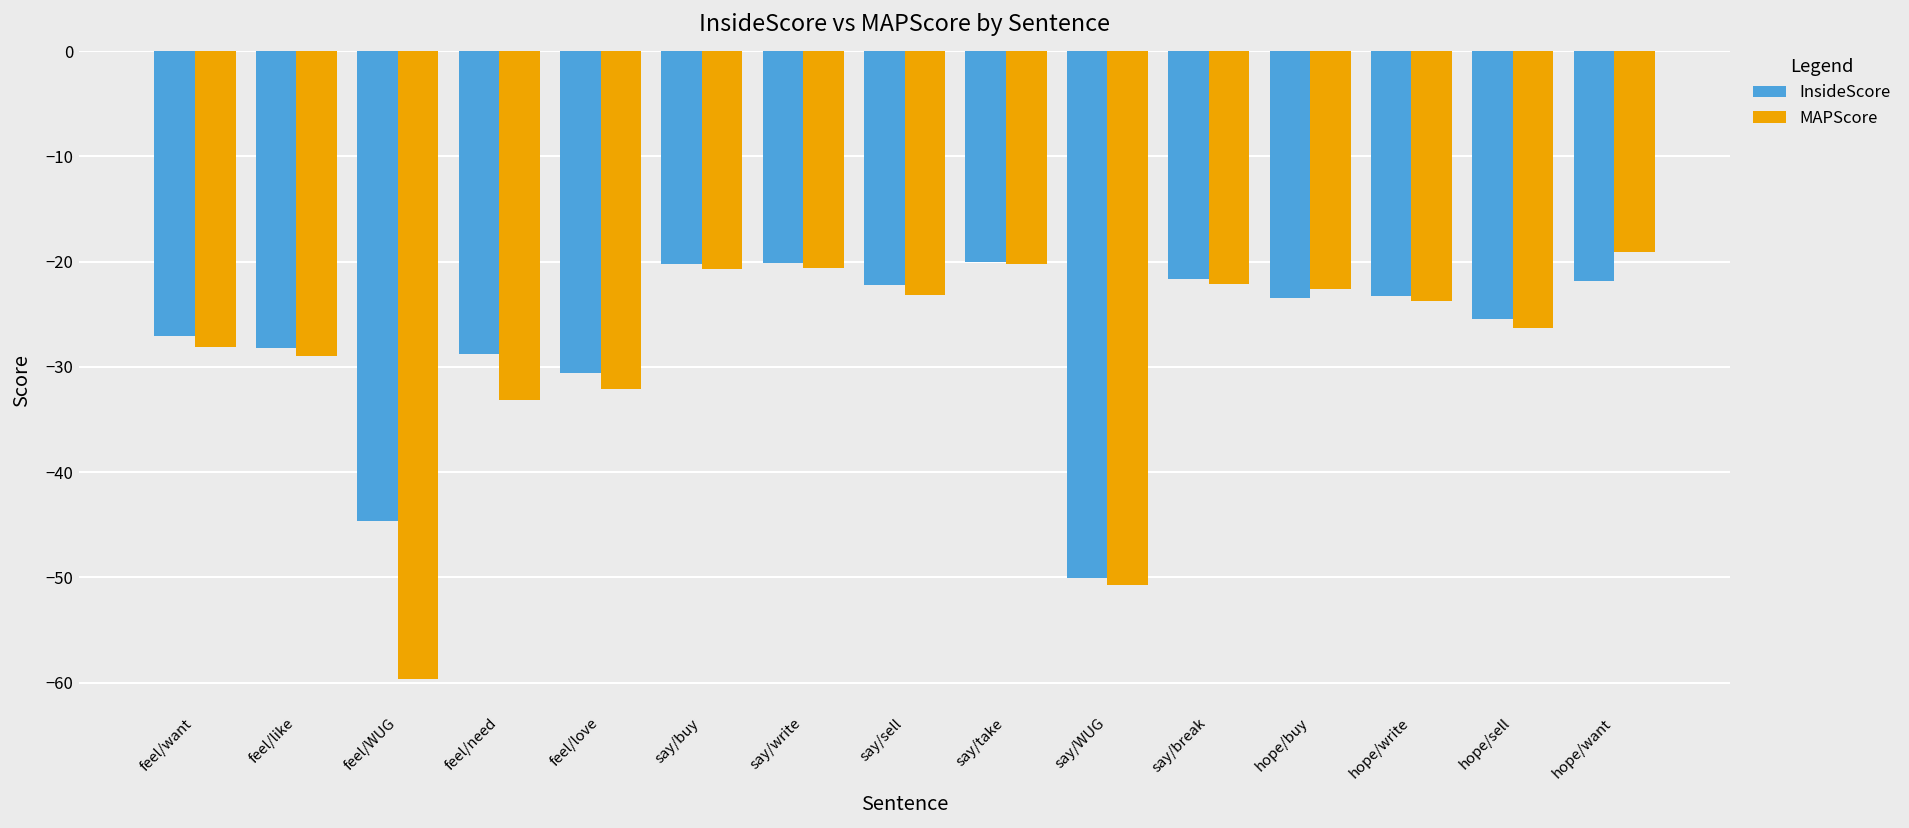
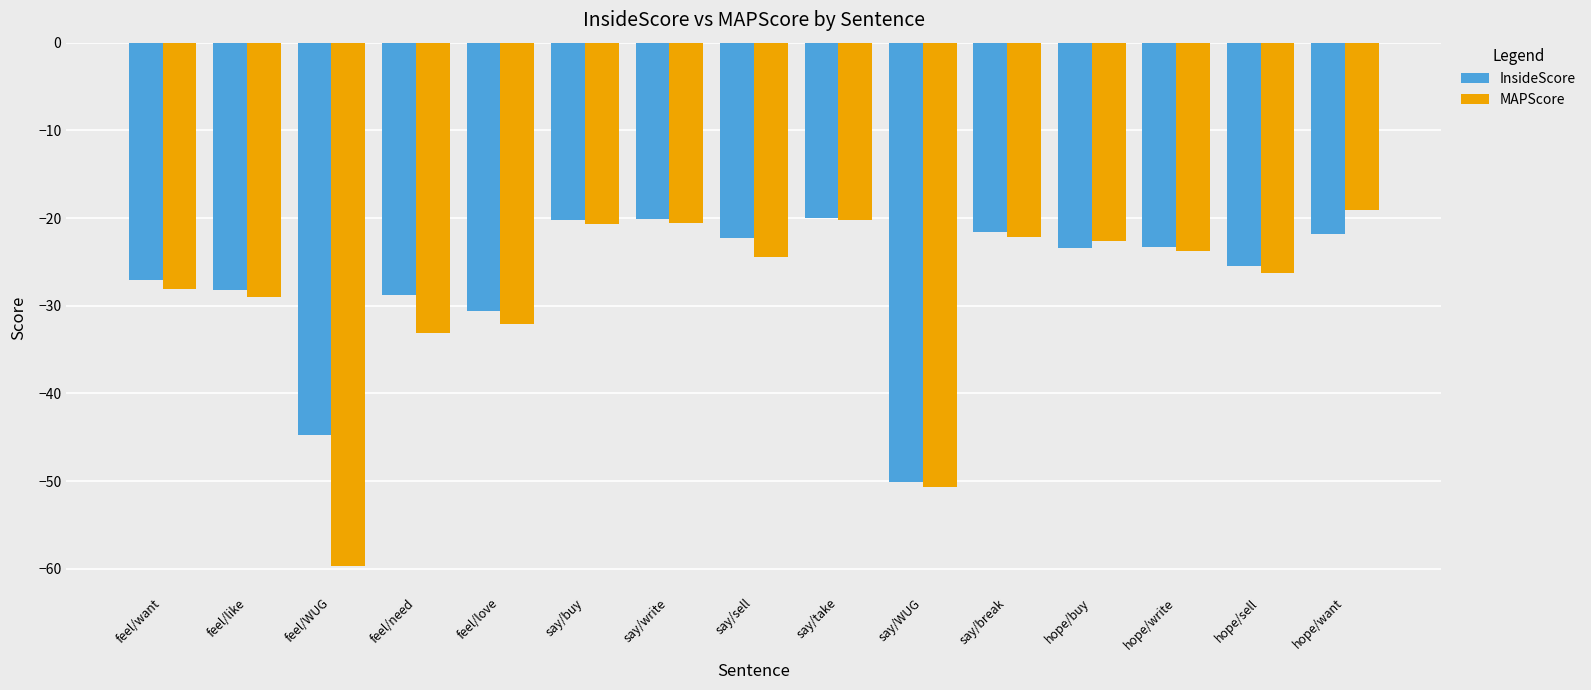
  {
    "InsideScore": {
      "feel/want": -27,
      "feel/like": -28,
      "feel/WUG": -45,
      "feel/need": -29,
      "feel/love": -31,
      "say/buy": -20,
      "say/write": -20,
      "say/sell": -22,
      "say/take": -20,
      "say/WUG": -50,
      "say/break": -22,
      "hope/buy": -23,
      "hope/write": -23,
      "hope/sell": -25,
      "hope/want": -22
    },
    "MAPScore": {
      "feel/want": -28,
      "feel/like": -29,
      "feel/WUG": -60,
      "feel/need": -33,
      "feel/love": -32,
      "say/buy": -21,
      "say/write": -21,
-     "say/sell": -23,
+     "say/sell": -24,
      "say/take": -20,
      "say/WUG": -51,
      "say/break": -22,
      "hope/buy": -23,
      "hope/write": -24,
      "hope/sell": -26,
      "hope/want": -19
    }
  }
